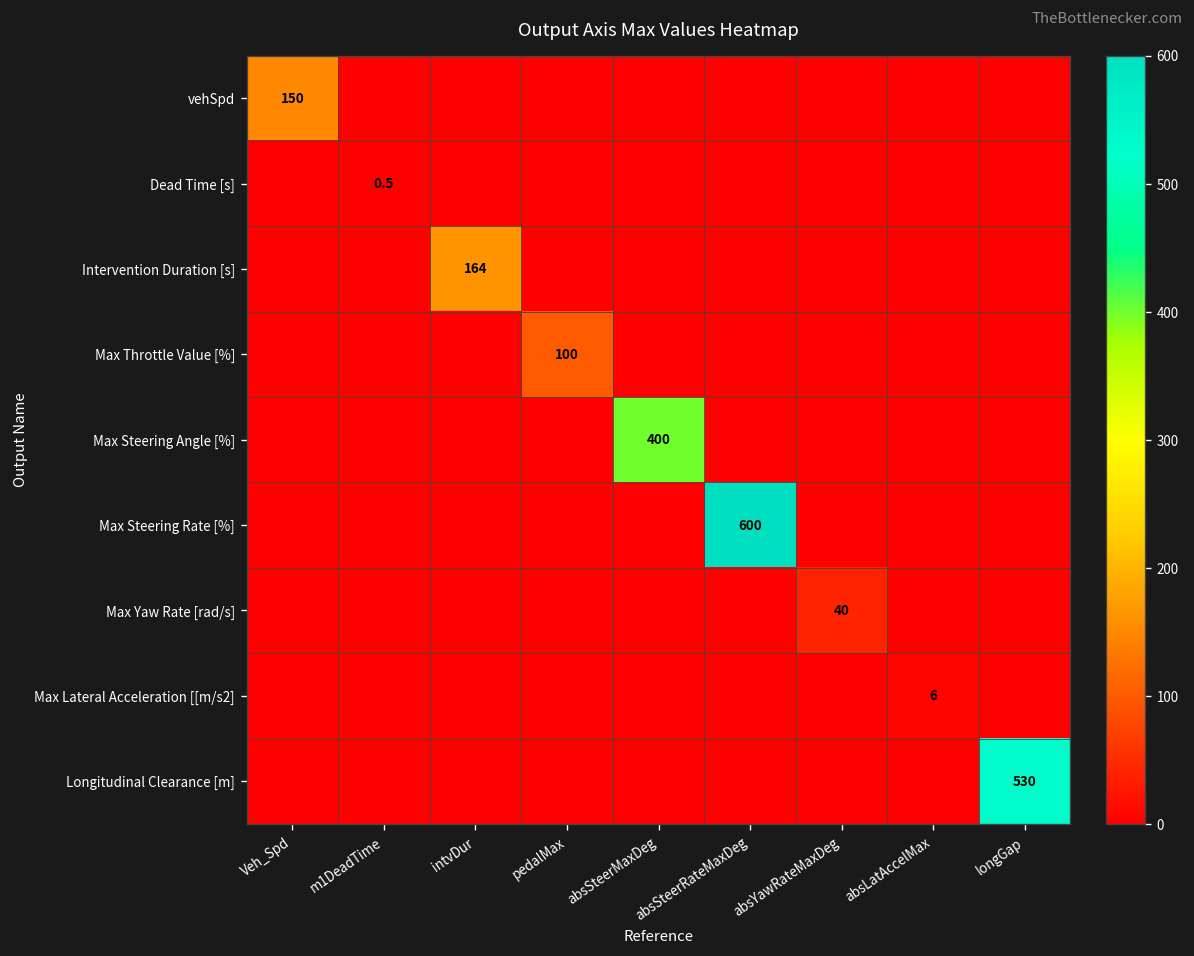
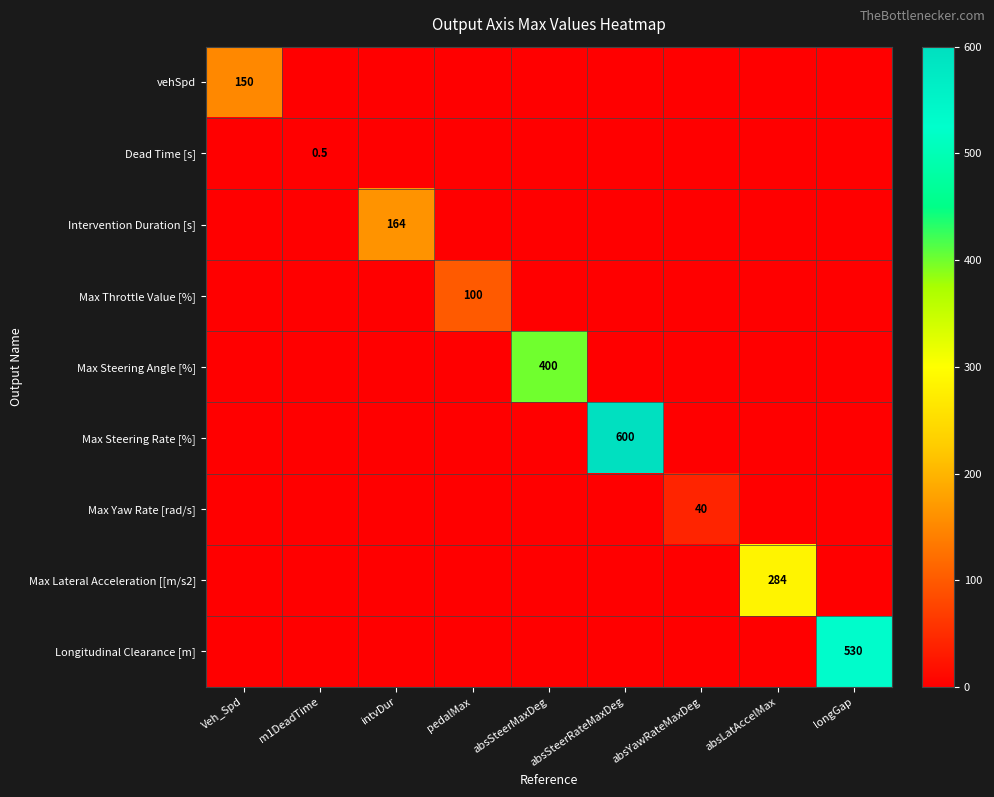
  {
    "vehSpd": {
      "Veh_Spd": 150
    },
    "Dead Time [s]": {
      "m1DeadTime": 0.5
    },
    "Intervention Duration [s]": {
      "intvDur": 164
    },
    "Max Throttle Value [%]": {
      "pedalMax": 100
    },
    "Max Steering Angle [%]": {
      "absSteerMaxDeg": 400
    },
    "Max Steering Rate [%]": {
      "absSteerRateMaxDeg": 600
    },
    "Max Yaw Rate [rad/s]": {
      "absYawRateMaxDeg": 40
    },
    "Max Lateral Acceleration [[m/s2]": {
-     "absLatAccelMax": 6
+     "absLatAccelMax": 284
    },
    "Longitudinal Clearance [m]": {
      "longGap": 530
    }
  }
